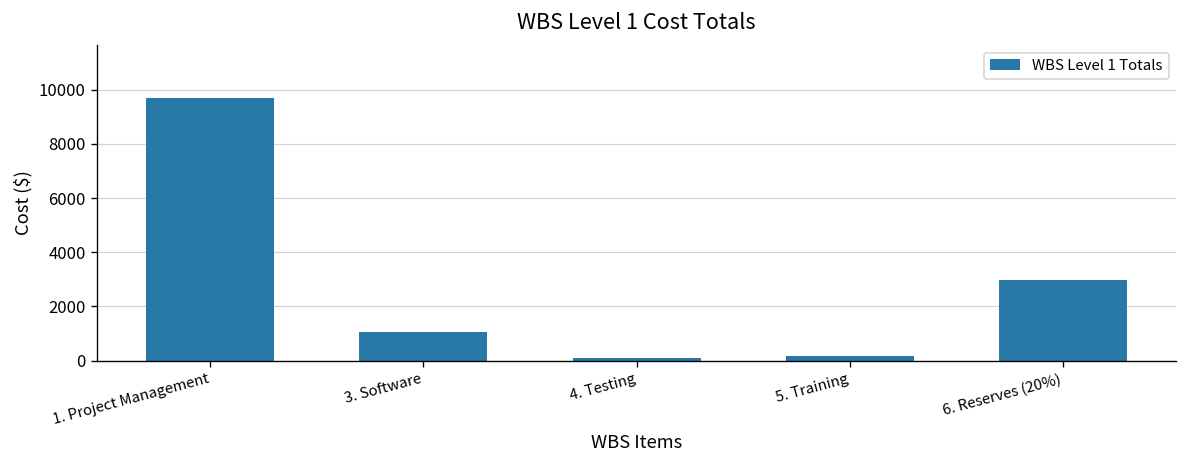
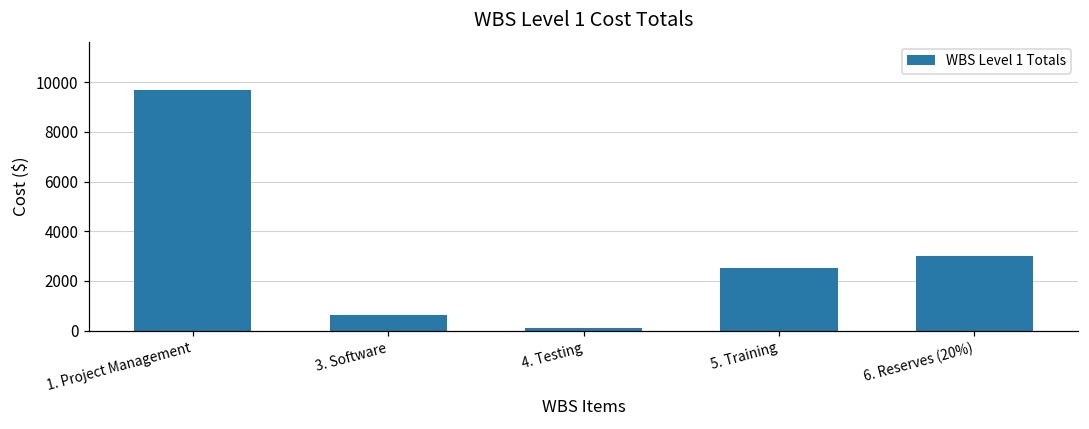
  {
    "1. Project Management": 9700,
-   "3. Software": 1100,
-   "5. Training": 200,
+   "3. Software": 600,
+   "5. Training": 2500,
    "6. Reserves (20%)": 3000
  }
